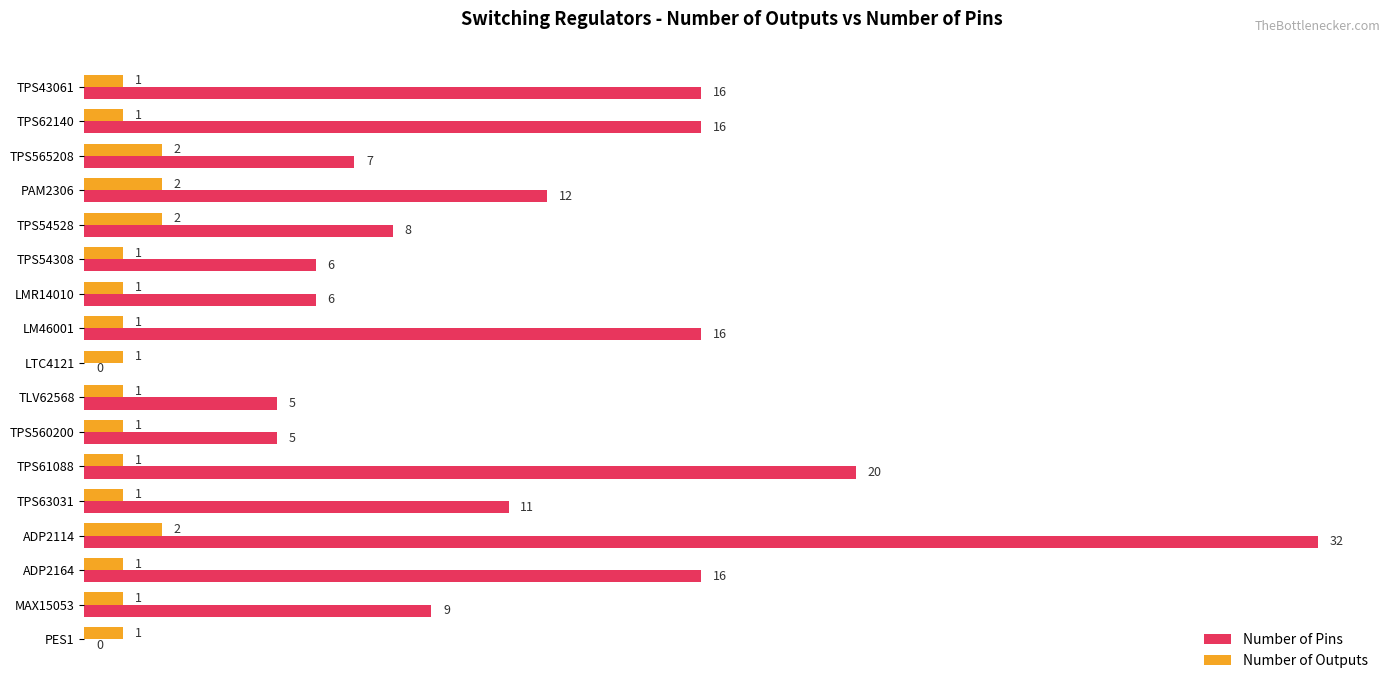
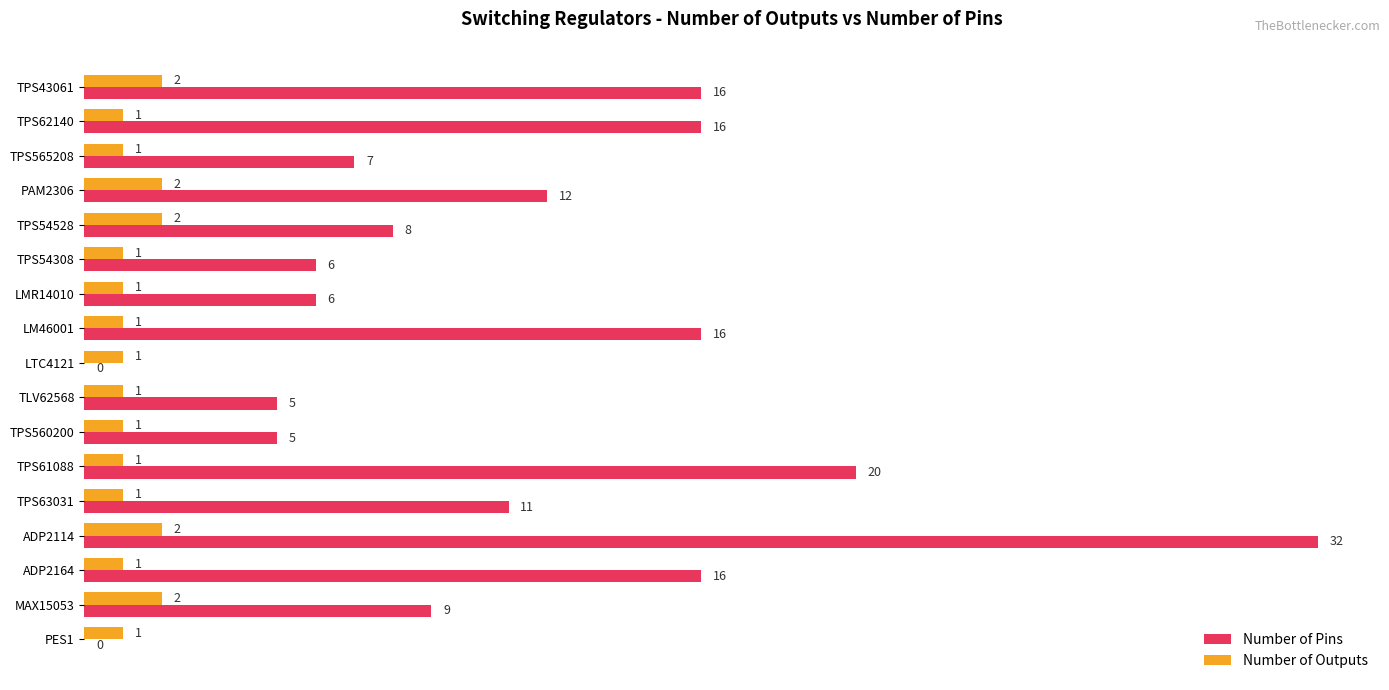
  {
    "Number of Pins": {
      "TPS43061": 16,
      "TPS62140": 16,
      "TPS565208": 7,
      "PAM2306": 12,
      "TPS54528": 8,
      "TPS54308": 6,
      "LMR14010": 6,
      "LM46001": 16,
      "LTC4121": 0,
      "TLV62568": 5,
      "TPS560200": 5,
      "TPS61088": 20,
      "TPS63031": 11,
      "ADP2114": 32,
      "ADP2164": 16,
      "MAX15053": 9,
      "PES1": 0
    },
    "Number of Outputs": {
-     "TPS43061": 1,
+     "TPS43061": 2,
      "TPS62140": 1,
-     "TPS565208": 2,
+     "TPS565208": 1,
      "PAM2306": 2,
      "TPS54528": 2,
      "TPS54308": 1,
      "LMR14010": 1,
      "LM46001": 1,
      "LTC4121": 1,
      "TLV62568": 1,
      "TPS560200": 1,
      "TPS61088": 1,
      "TPS63031": 1,
      "ADP2114": 2,
      "ADP2164": 1,
-     "MAX15053": 1,
+     "MAX15053": 2,
      "PES1": 1
    }
  }
